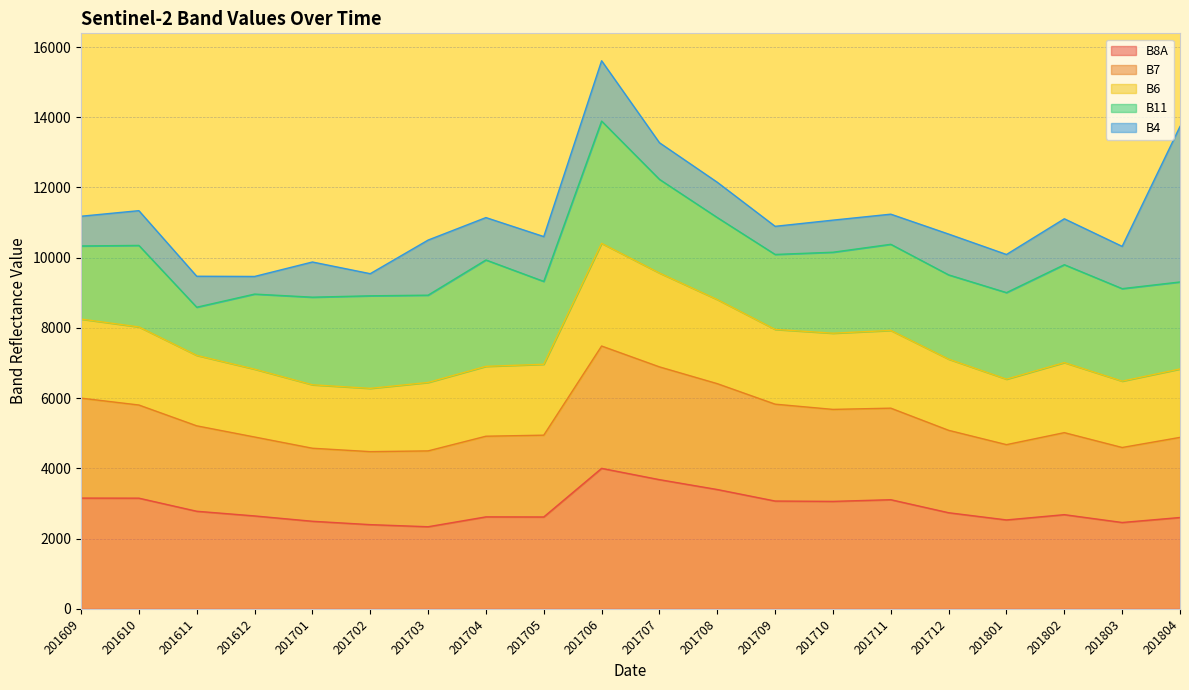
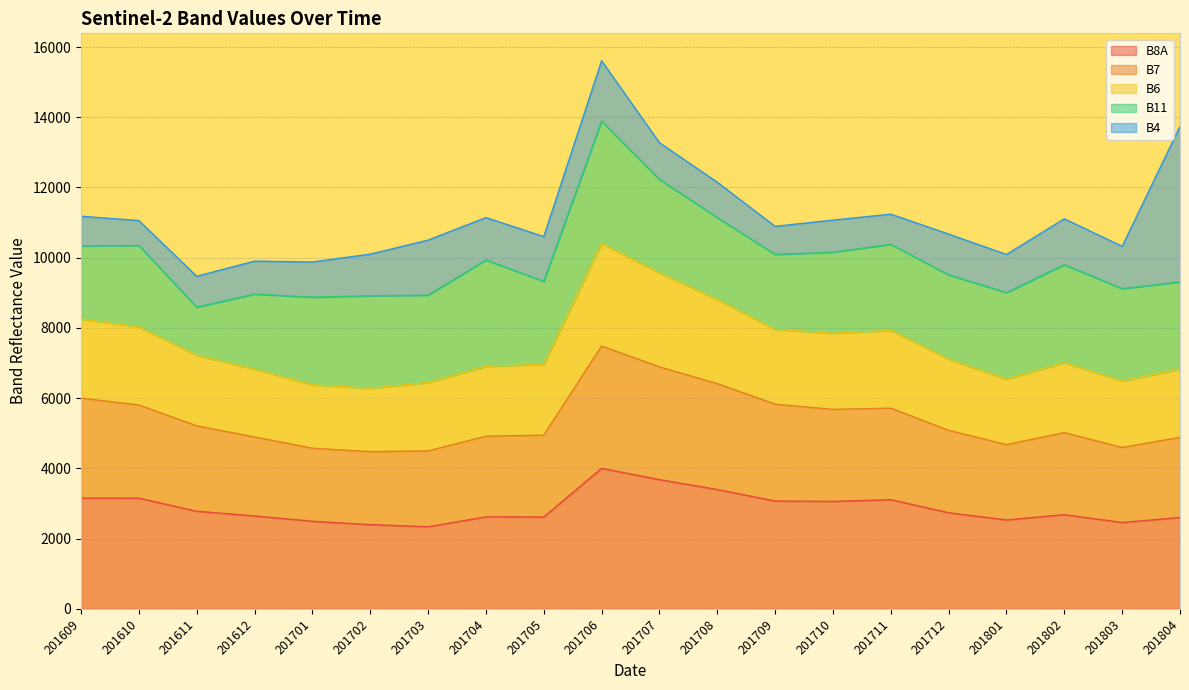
  {
    "B11": {
      "201609": 2100,
      "201610": 2300,
      "201611": 1400,
      "201612": 2100,
      "201701": 2500,
      "201702": 2600,
      "201703": 2500,
      "201704": 3000,
      "201705": 2400,
      "201706": 3500,
      "201707": 2700,
      "201708": 2300,
      "201709": 2100,
      "201710": 2300,
      "201711": 2500,
      "201712": 2400,
      "201801": 2500,
      "201802": 2800,
      "201803": 2600,
      "201804": 2500
    },
    "B4": {
      "201609": 800,
-     "201610": 1000,
+     "201610": 700,
      "201611": 900,
-     "201612": 500,
+     "201612": 900,
      "201701": 1000,
-     "201702": 600,
+     "201702": 1200,
      "201703": 1600,
      "201704": 1200,
      "201705": 1300,
      "201706": 1700,
      "201707": 1000,
      "201708": 1000,
      "201709": 800,
      "201710": 900,
      "201711": 900,
      "201712": 1200,
      "201801": 1100,
      "201802": 1300,
      "201803": 1200,
      "201804": 4400
    }
  }
